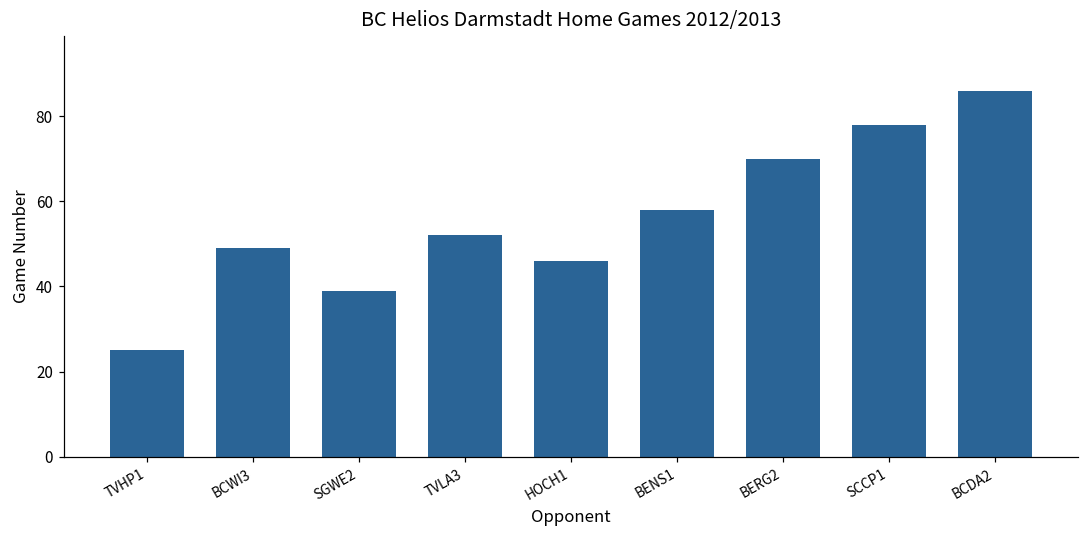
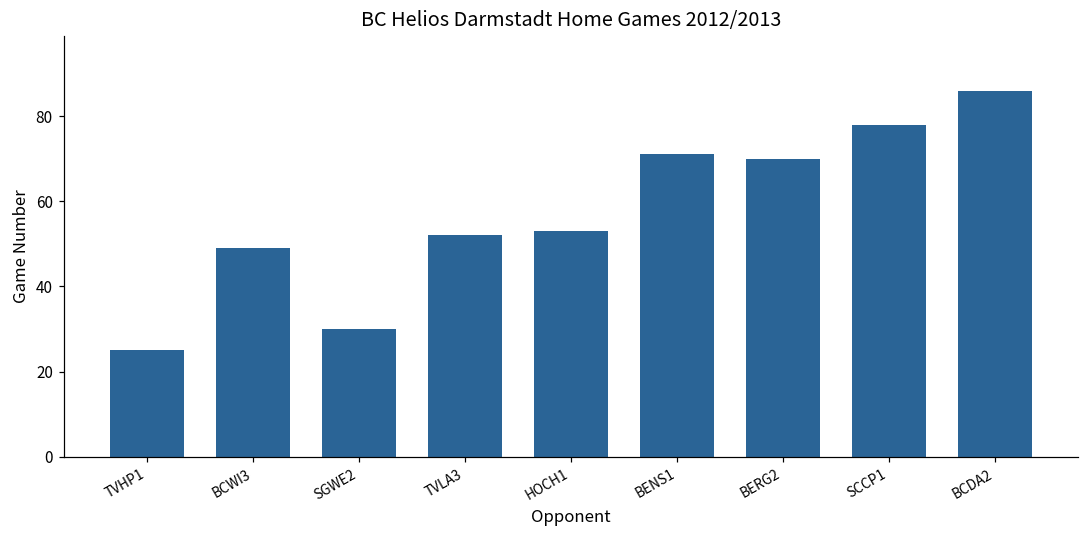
  {
    "TVHP1": 25,
    "BCWI3": 49,
-   "SGWE2": 39,
+   "SGWE2": 30,
    "TVLA3": 52,
-   "HOCH1": 46,
-   "BENS1": 58,
+   "HOCH1": 53,
+   "BENS1": 71,
    "BERG2": 70,
    "SCCP1": 78,
    "BCDA2": 86
  }
